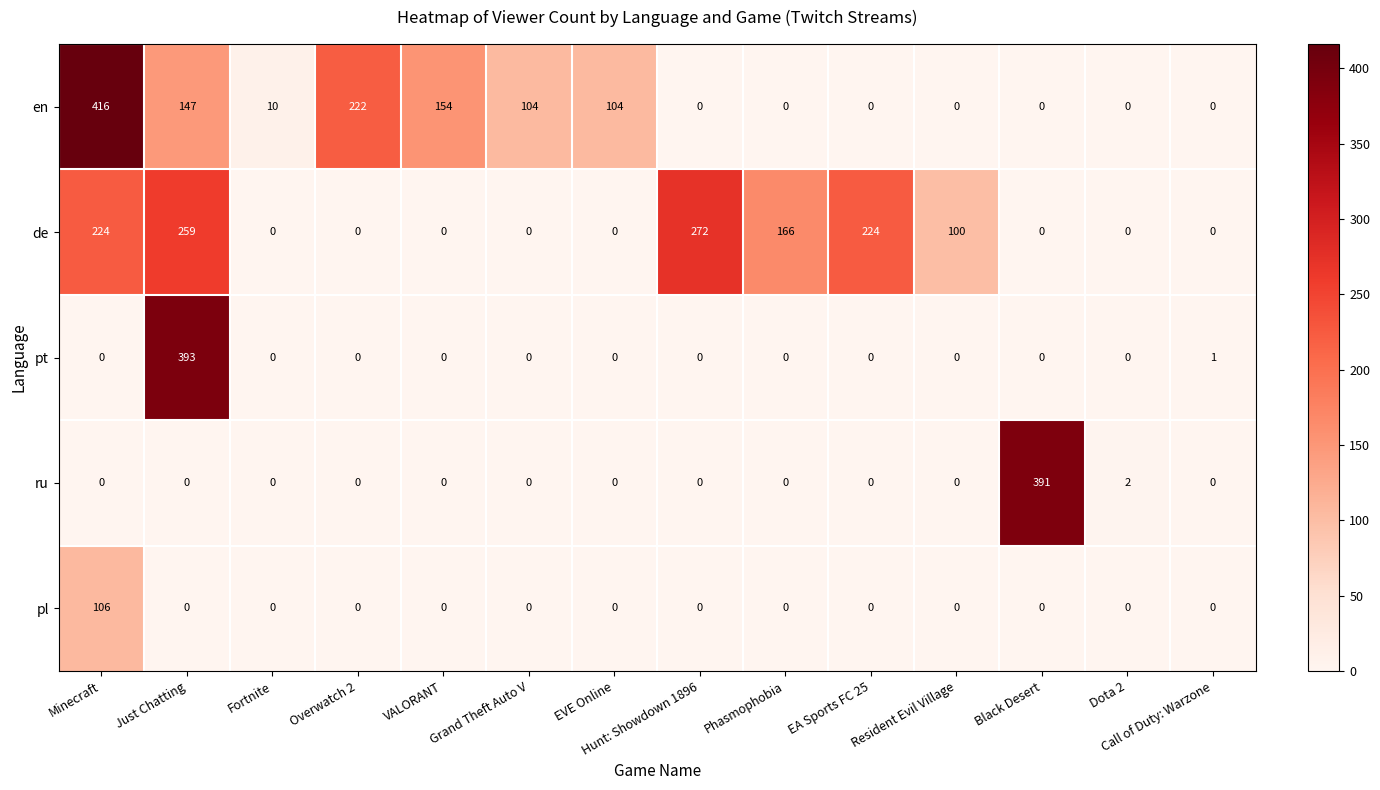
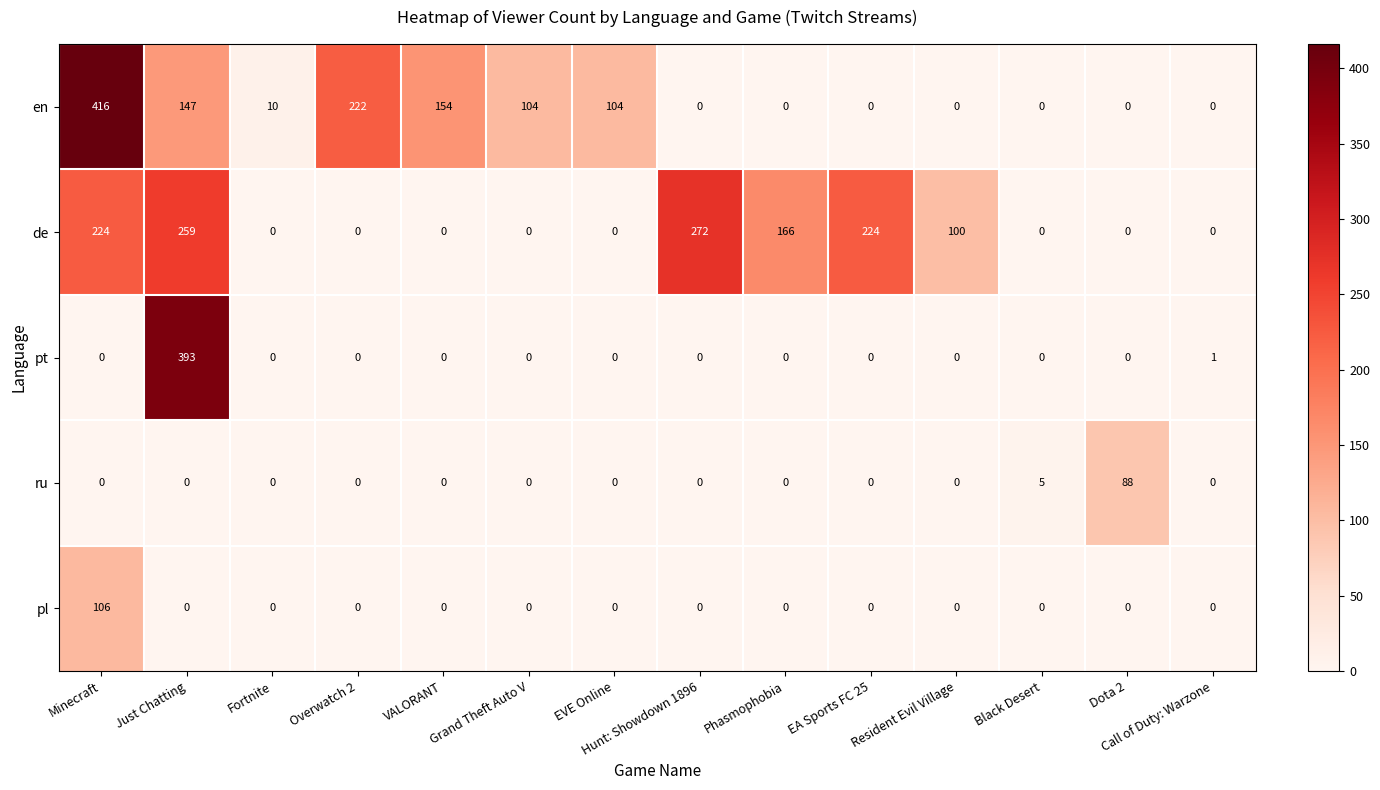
  {
    "en": {
      "Minecraft": 416,
      "Just Chatting": 147,
      "Fortnite": 10,
      "Overwatch 2": 222,
      "VALORANT": 154,
      "Grand Theft Auto V": 104,
      "EVE Online": 104,
      "Hunt: Showdown 1896": 0,
      "Phasmophobia": 0,
      "EA Sports FC 25": 0,
      "Resident Evil Village": 0,
      "Black Desert": 0,
      "Dota 2": 0,
      "Call of Duty: Warzone": 0
    },
    "de": {
      "Minecraft": 224,
      "Just Chatting": 259,
      "Fortnite": 0,
      "Overwatch 2": 0,
      "VALORANT": 0,
      "Grand Theft Auto V": 0,
      "EVE Online": 0,
      "Hunt: Showdown 1896": 272,
      "Phasmophobia": 166,
      "EA Sports FC 25": 224,
      "Resident Evil Village": 100,
      "Black Desert": 0,
      "Dota 2": 0,
      "Call of Duty: Warzone": 0
    },
    "pt": {
      "Minecraft": 0,
      "Just Chatting": 393,
      "Fortnite": 0,
      "Overwatch 2": 0,
      "VALORANT": 0,
      "Grand Theft Auto V": 0,
      "EVE Online": 0,
      "Hunt: Showdown 1896": 0,
      "Phasmophobia": 0,
      "EA Sports FC 25": 0,
      "Resident Evil Village": 0,
      "Black Desert": 0,
      "Dota 2": 0,
      "Call of Duty: Warzone": 1
    },
    "ru": {
      "Minecraft": 0,
      "Just Chatting": 0,
      "Fortnite": 0,
      "Overwatch 2": 0,
      "VALORANT": 0,
      "Grand Theft Auto V": 0,
      "EVE Online": 0,
      "Hunt: Showdown 1896": 0,
      "Phasmophobia": 0,
      "EA Sports FC 25": 0,
      "Resident Evil Village": 0,
-     "Black Desert": 391,
-     "Dota 2": 2,
+     "Black Desert": 5,
+     "Dota 2": 88,
      "Call of Duty: Warzone": 0
    },
    "pl": {
      "Minecraft": 106,
      "Just Chatting": 0,
      "Fortnite": 0,
      "Overwatch 2": 0,
      "VALORANT": 0,
      "Grand Theft Auto V": 0,
      "EVE Online": 0,
      "Hunt: Showdown 1896": 0,
      "Phasmophobia": 0,
      "EA Sports FC 25": 0,
      "Resident Evil Village": 0,
      "Black Desert": 0,
      "Dota 2": 0,
      "Call of Duty: Warzone": 0
    }
  }
